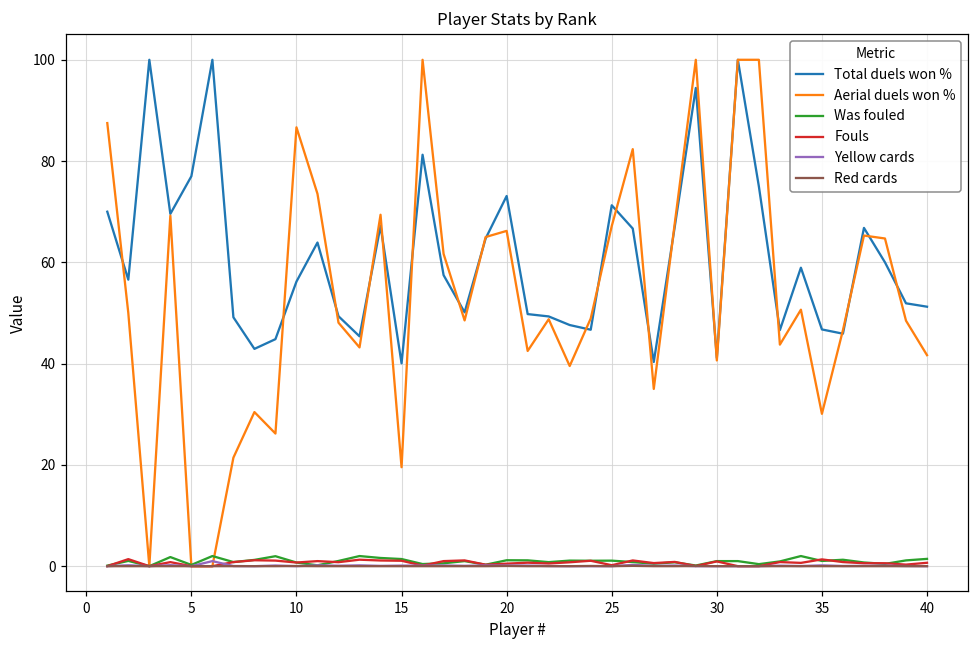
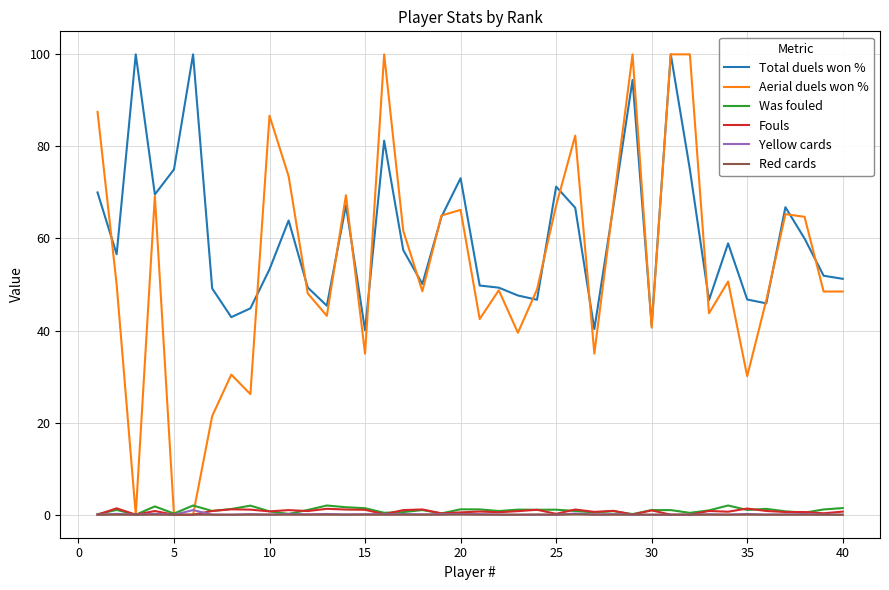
  {
    "Total duels won %": {
-     "5": 77,
-     "10": 56,
+     "5": 75,
+     "10": 53,
      "15": 40,
      "20": 73,
      "25": 71,
      "35": 47,
      "40": 51
    },
    "Aerial duels won %": {
      "10": 87,
-     "15": 20,
+     "15": 35,
      "20": 66,
      "25": 67,
      "35": 30,
-     "40": 42
+     "40": 48
    },
    "Was fouled": {
      "20": 1,
      "25": 1,
      "40": 1
    },
    "Fouls": {
      "40": 1
    }
  }
